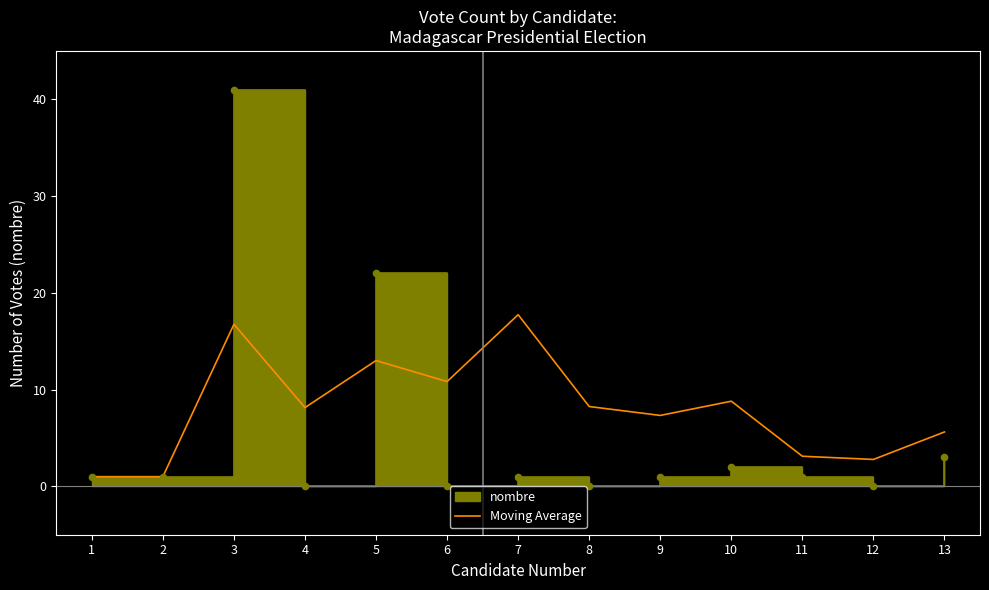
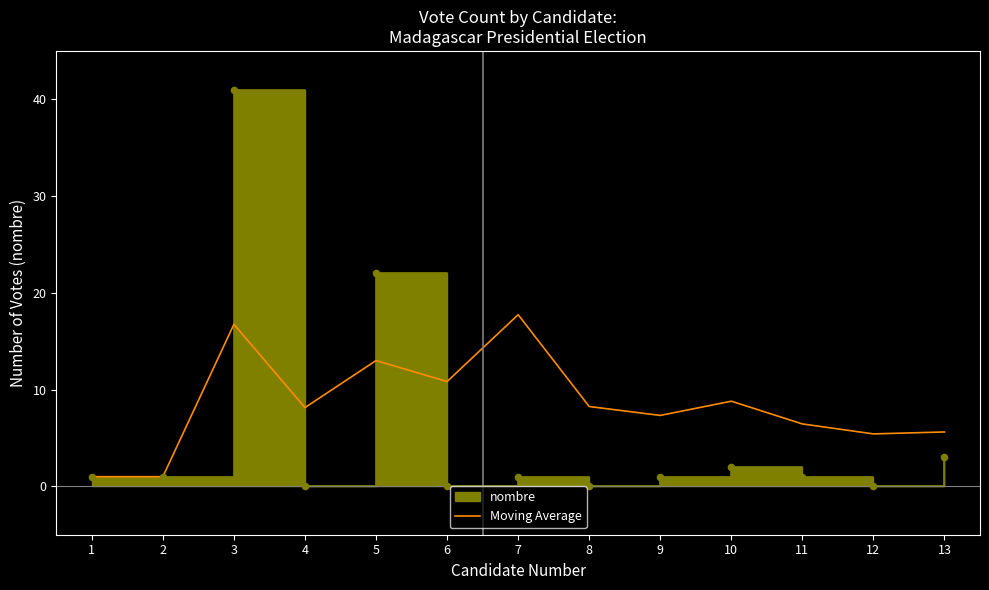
  {
    "Moving Average": {
      "3": 17,
      "4": 8,
      "5": 13,
      "6": 11,
      "7": 18,
      "8": 8,
      "9": 7,
      "10": 9,
-     "11": 3,
-     "12": 3,
+     "11": 6,
+     "12": 5,
      "13": 6
    }
  }
